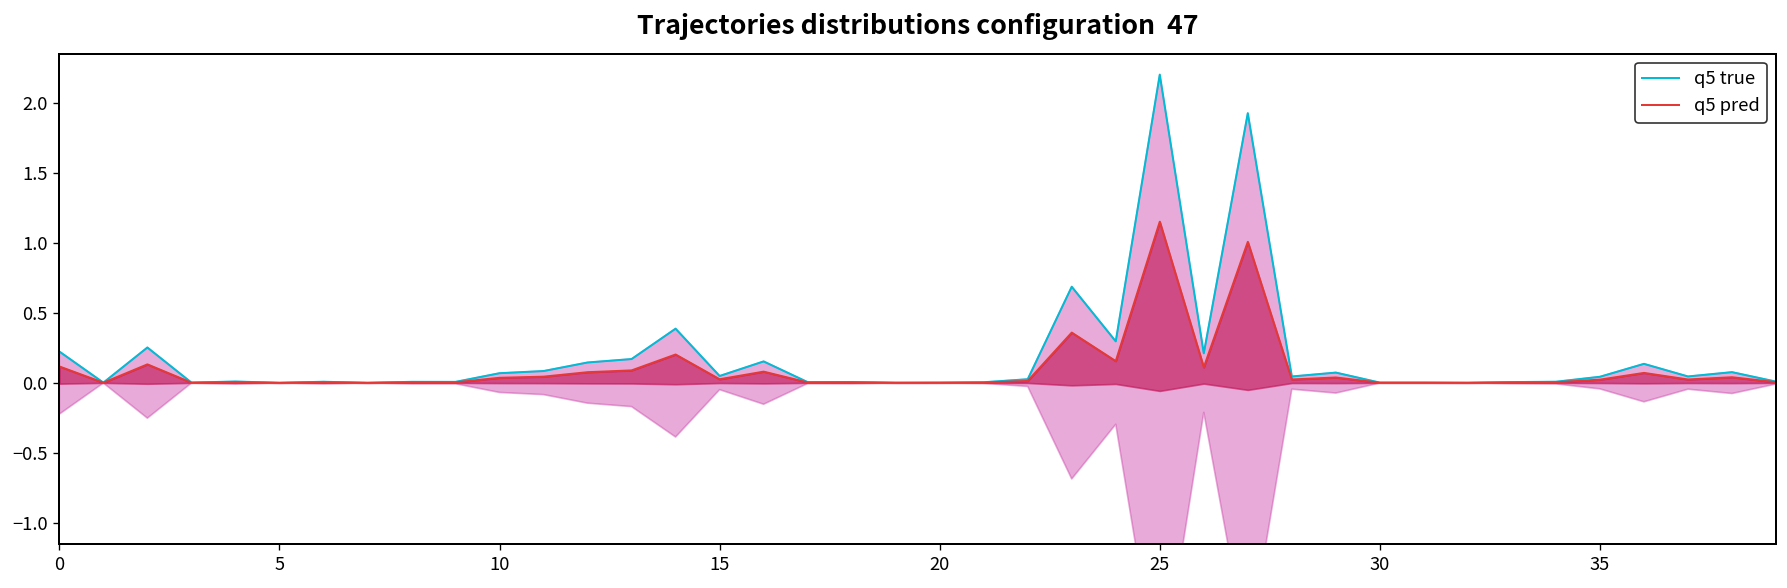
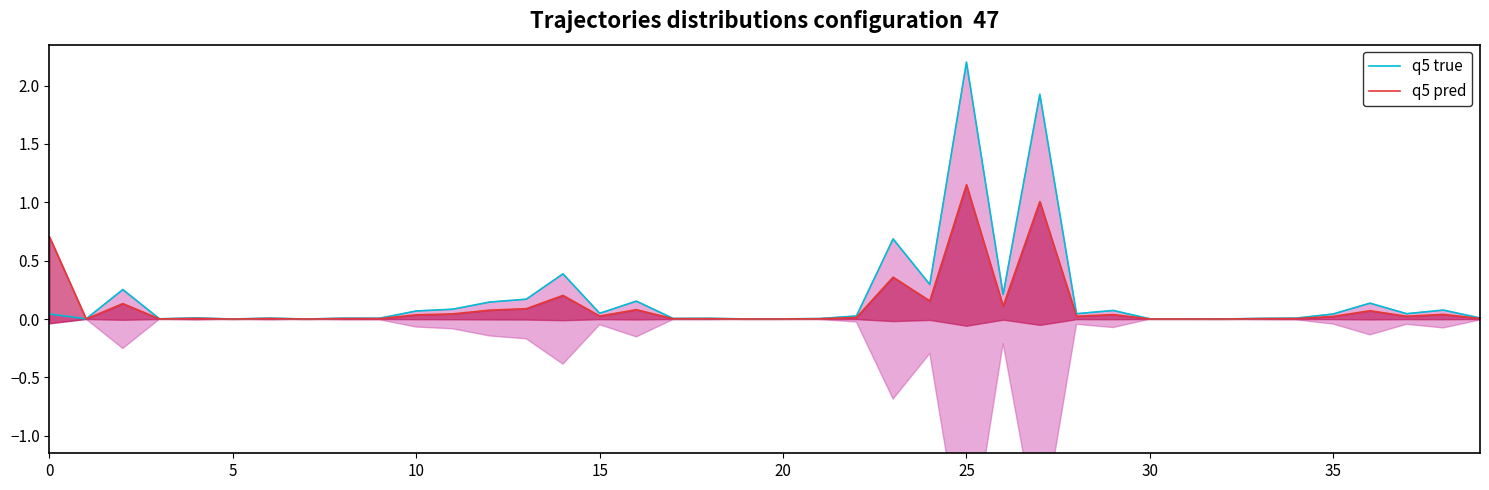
  {
    "q5 true": {
-     "0": 0.22,
+     "0": 0.04,
      "10": 0.07,
      "15": 0.05,
      "25": 2.20
    },
    "q5 pred": {
-     "0": 0.12,
+     "0": 0.70,
      "10": 0.04,
      "15": 0.03,
      "25": 1.15
    }
  }
